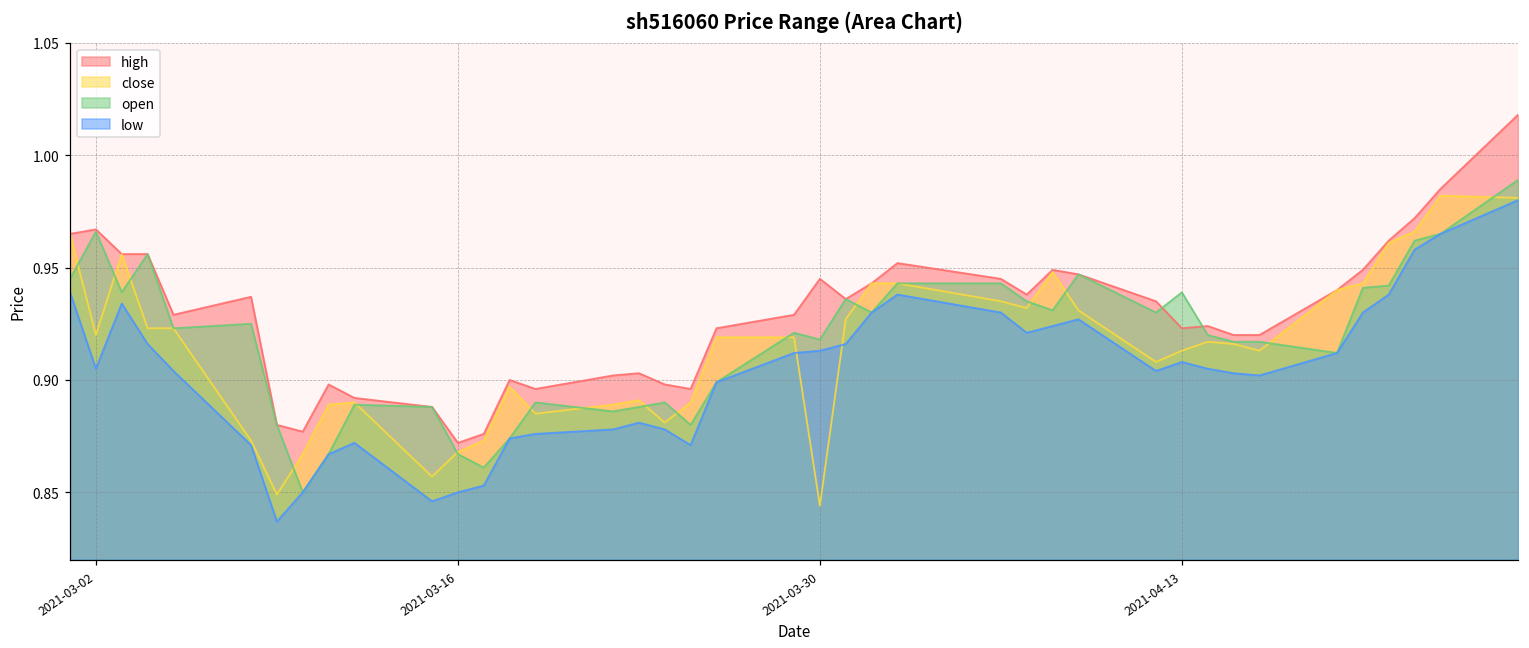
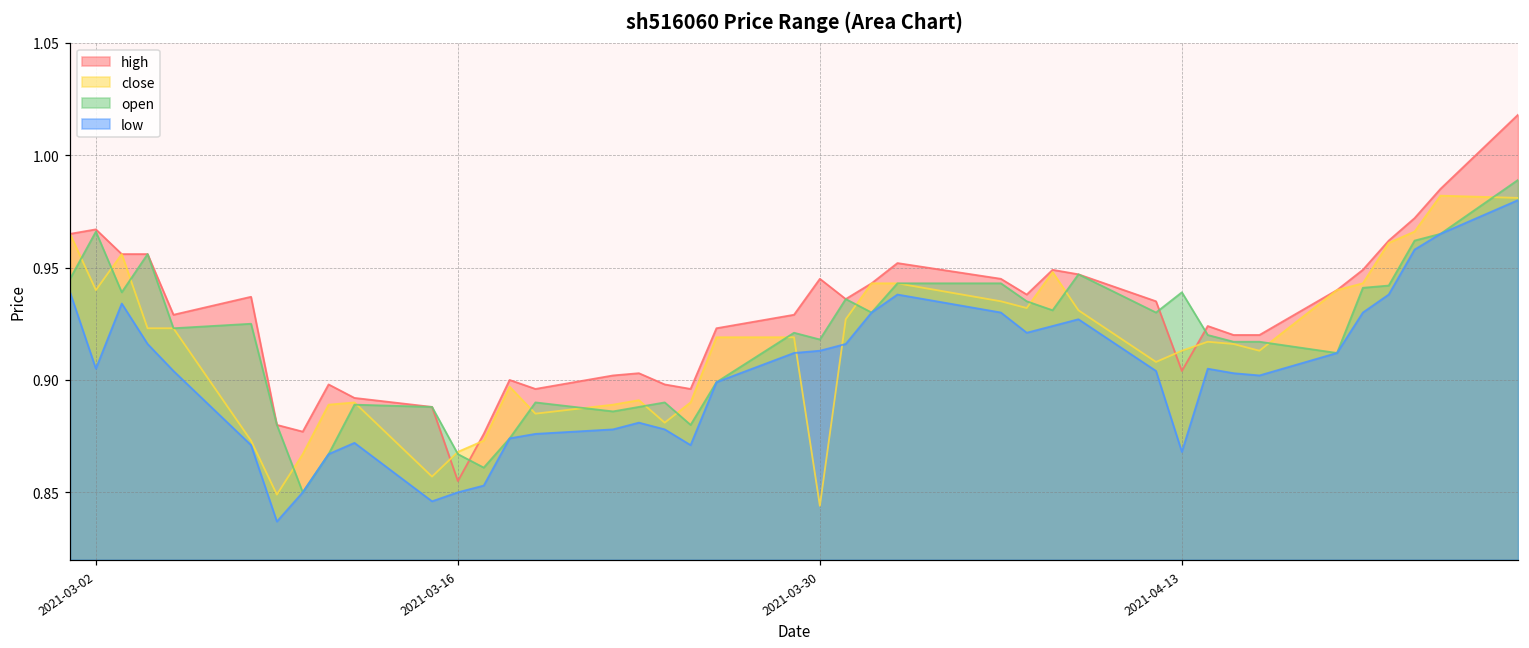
  {
    "high": {
-     "2021-03-16": 0.872,
+     "2021-03-16": 0.855,
      "2021-03-30": 0.945,
-     "2021-04-13": 0.923
+     "2021-04-13": 0.904
    },
    "close": {
-     "2021-03-02": 0.92,
+     "2021-03-02": 0.94,
      "2021-03-30": 0.844,
      "2021-04-13": 0.913
    },
    "open": {
      "2021-03-30": 0.918,
      "2021-04-13": 0.939
    },
    "low": {
      "2021-03-02": 0.905,
      "2021-03-16": 0.850,
      "2021-03-30": 0.913,
-     "2021-04-13": 0.908
+     "2021-04-13": 0.868
    }
  }
